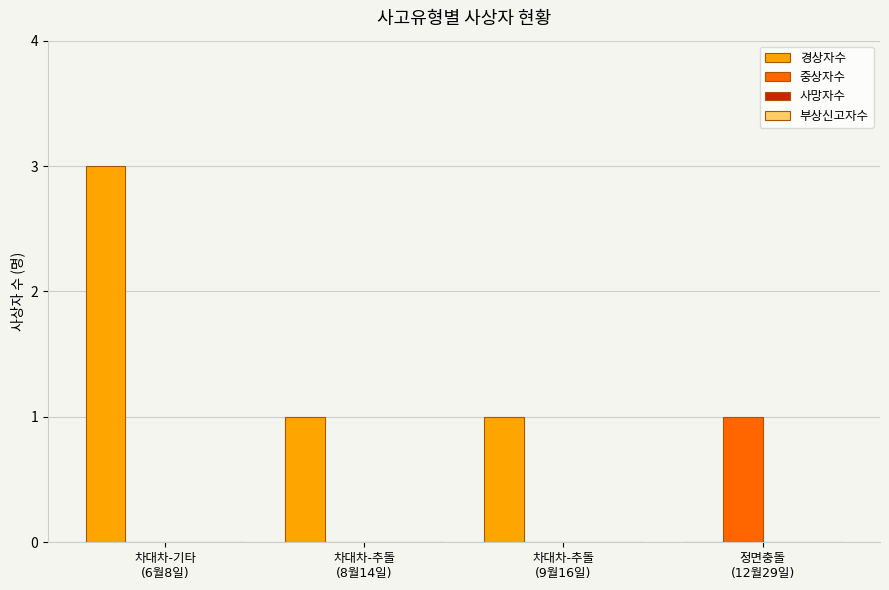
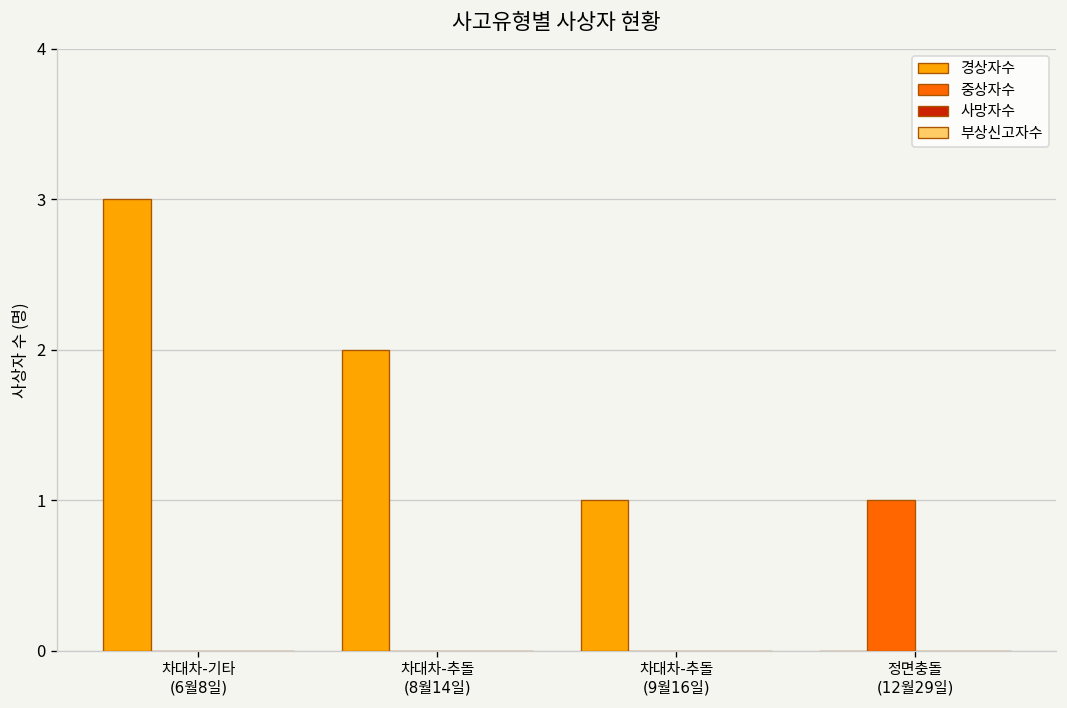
  {
    "경상자수": {
      "차대차-기타 (6월8일)": 3,
-     "차대차-추돌 (8월14일)": 1,
+     "차대차-추돌 (8월14일)": 2,
      "차대차-추돌 (9월16일)": 1,
      "정면충돌 (12월29일)": 0
    },
    "중상자수": {
      "차대차-기타 (6월8일)": 0,
      "차대차-추돌 (8월14일)": 0,
      "차대차-추돌 (9월16일)": 0,
      "정면충돌 (12월29일)": 1
    },
    "사망자수": {
      "차대차-기타 (6월8일)": 0,
      "차대차-추돌 (8월14일)": 0,
      "차대차-추돌 (9월16일)": 0,
      "정면충돌 (12월29일)": 0
    },
    "부상신고자수": {
      "차대차-기타 (6월8일)": 0,
      "차대차-추돌 (8월14일)": 0,
      "차대차-추돌 (9월16일)": 0,
      "정면충돌 (12월29일)": 0
    }
  }
